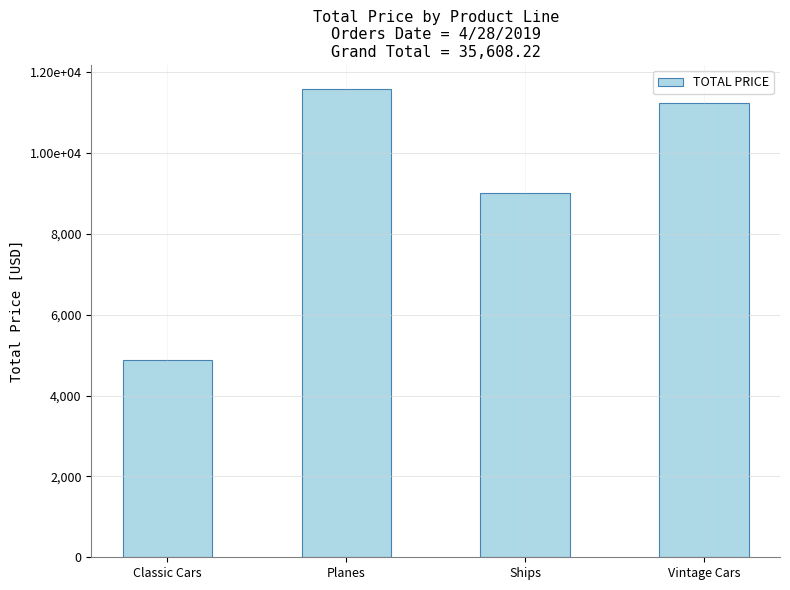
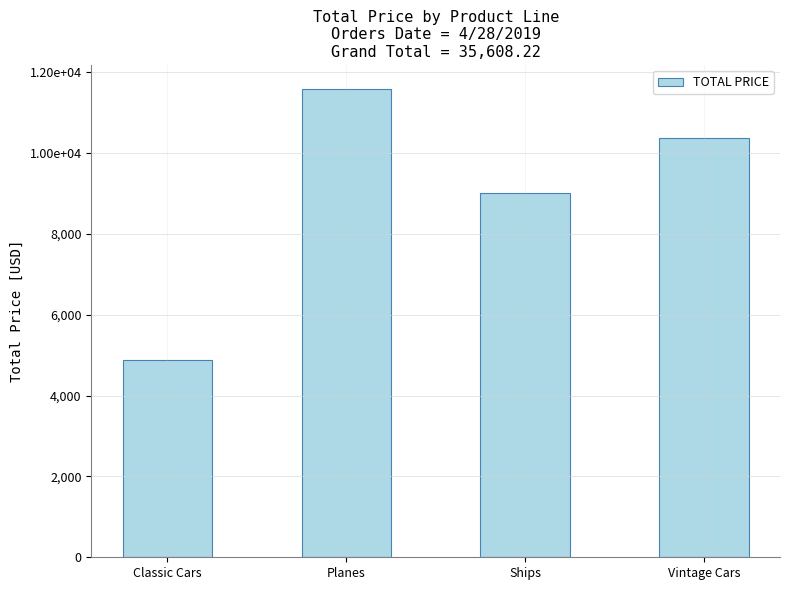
  {
    "Classic Cars": "4,900",
    "Planes": "11,600",
    "Ships": "9,000",
-   "Vintage Cars": "11,200"
+   "Vintage Cars": "10,400"
  }
